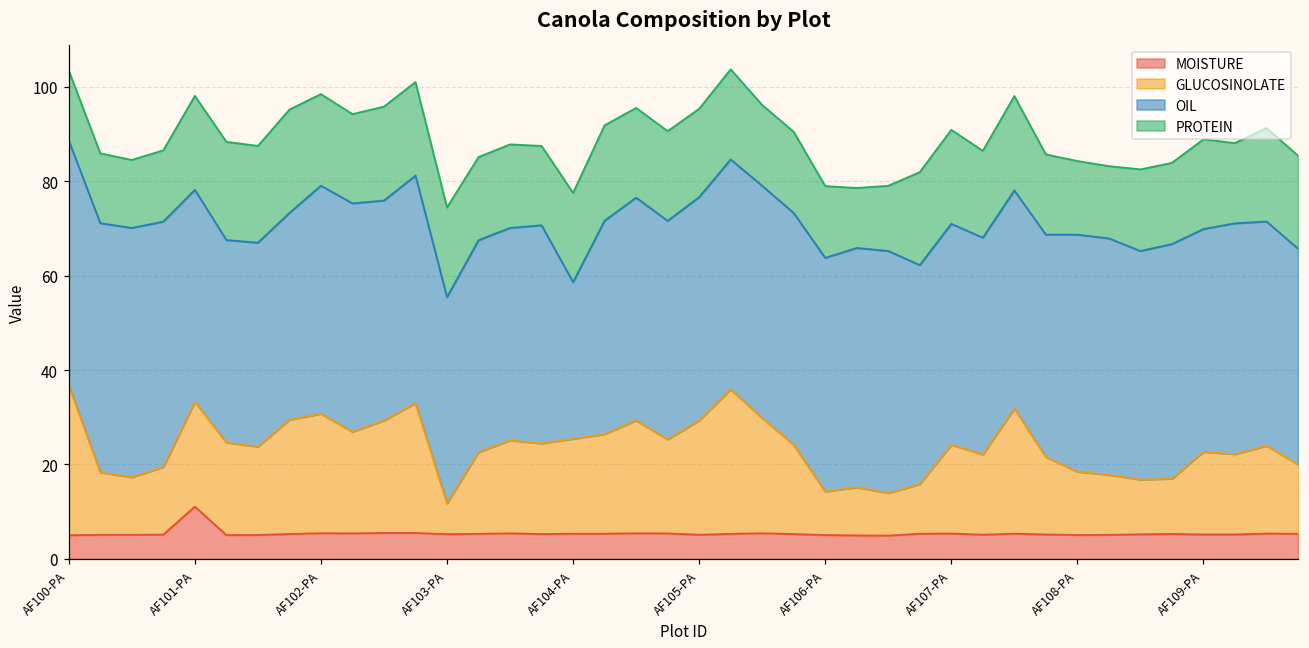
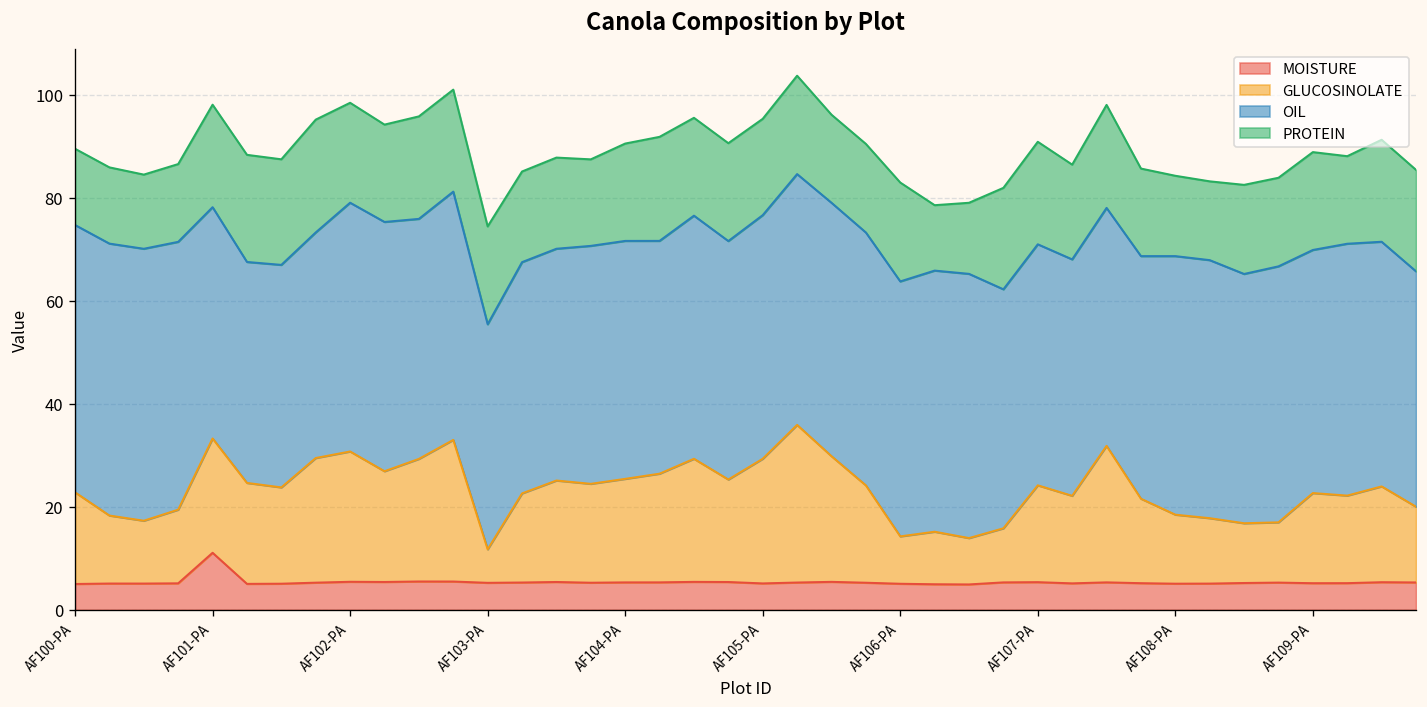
  {
    "MOISTURE": {
      "AF100-PA": 5,
      "AF101-PA": 11,
      "AF102-PA": 5,
      "AF103-PA": 5,
      "AF104-PA": 5,
      "AF105-PA": 5,
      "AF106-PA": 5,
      "AF107-PA": 5,
      "AF108-PA": 5,
      "AF109-PA": 5
    },
    "GLUCOSINOLATE": {
-     "AF100-PA": 32,
+     "AF100-PA": 18,
      "AF101-PA": 22,
      "AF102-PA": 25,
      "AF103-PA": 7,
      "AF104-PA": 20,
      "AF105-PA": 24,
      "AF106-PA": 9,
      "AF107-PA": 19,
      "AF108-PA": 13,
      "AF109-PA": 18
    },
    "OIL": {
      "AF100-PA": 52,
      "AF101-PA": 45,
      "AF102-PA": 48,
      "AF103-PA": 44,
-     "AF104-PA": 33,
+     "AF104-PA": 46,
      "AF105-PA": 47,
      "AF106-PA": 50,
      "AF107-PA": 47,
      "AF108-PA": 50,
      "AF109-PA": 47
    },
    "PROTEIN": {
      "AF100-PA": 15,
      "AF101-PA": 20,
      "AF102-PA": 19,
      "AF103-PA": 19,
      "AF104-PA": 19,
      "AF105-PA": 19,
-     "AF106-PA": 15,
+     "AF106-PA": 19,
      "AF107-PA": 20,
      "AF108-PA": 16
    }
  }
